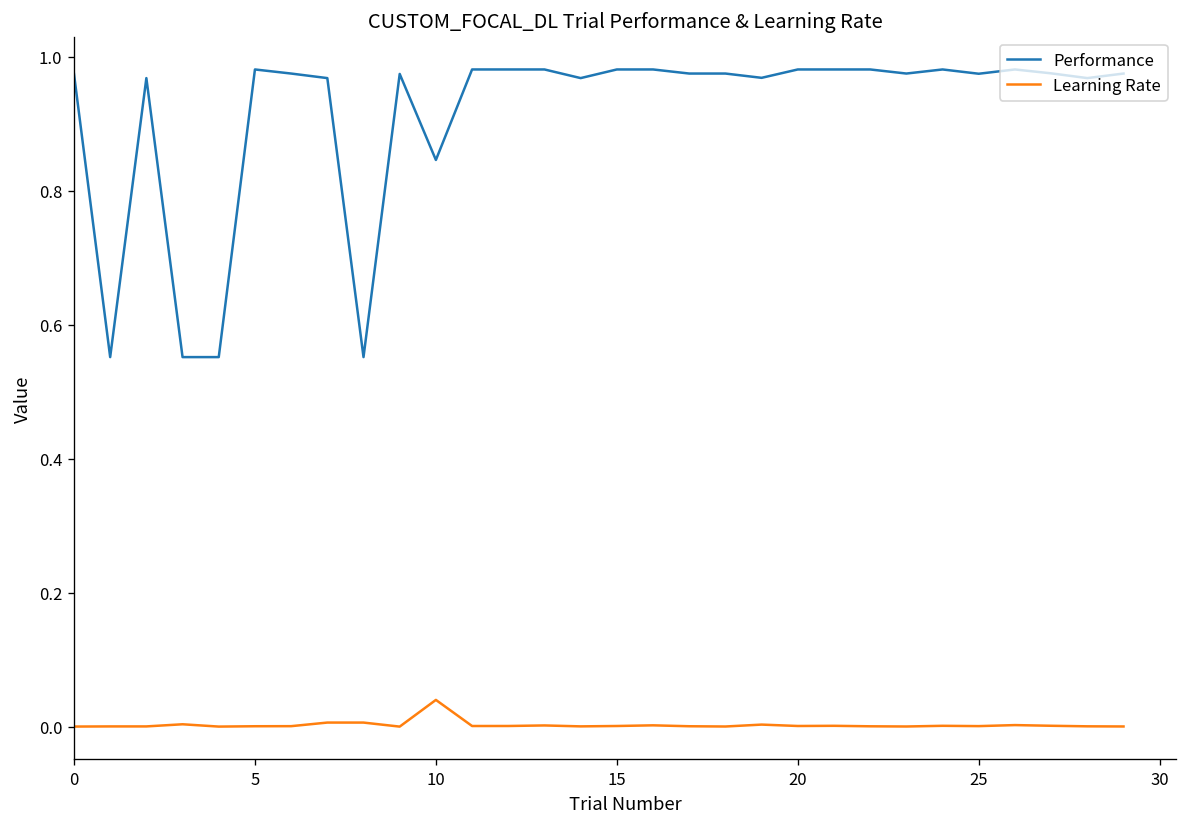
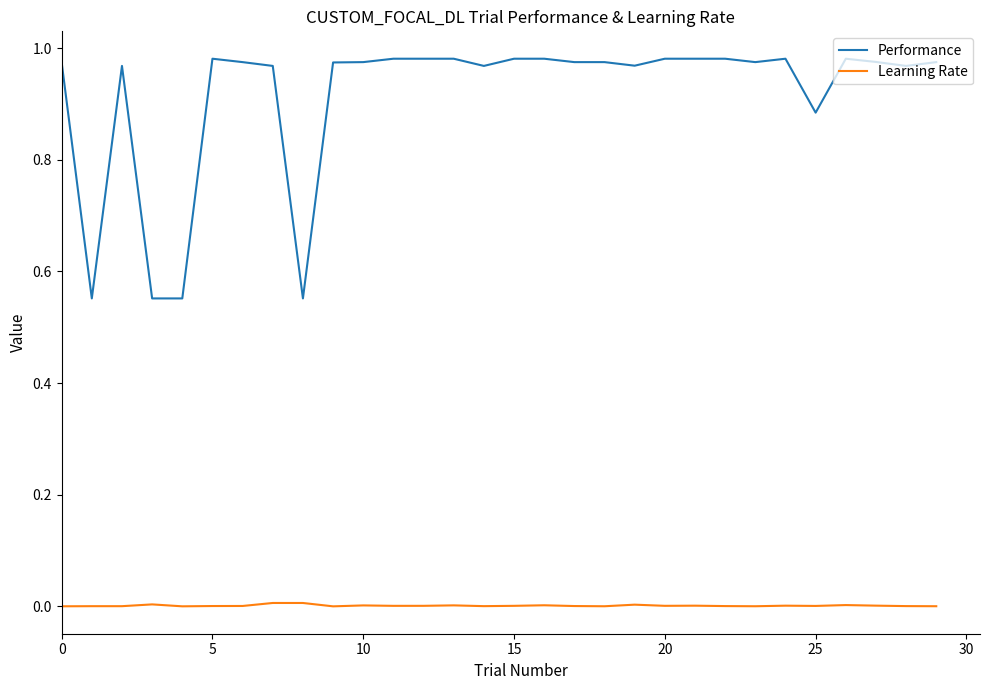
  {
    "Performance": {
      "0": 0.97,
      "5": 0.98,
-     "10": 0.85,
+     "10": 0.98,
      "15": 0.98,
      "20": 0.98,
-     "25": 0.97
+     "25": 0.88
    },
    "Learning Rate": {
      "0": 0.00,
      "5": 0.00,
-     "10": 0.04,
+     "10": 0.00,
      "15": 0.00,
      "20": 0.00,
      "25": 0.00
    }
  }
